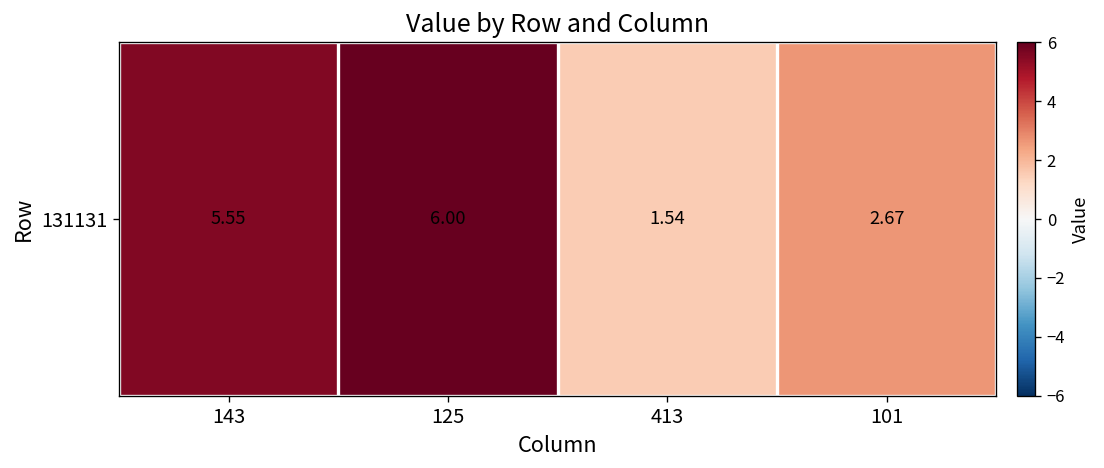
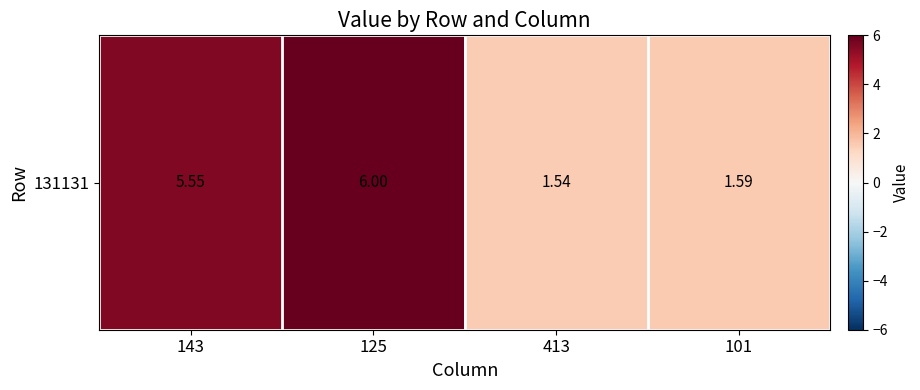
  {
    "131131": {
      "143": 5.55,
      "125": 6.00,
      "413": 1.54,
-     "101": 2.67
+     "101": 1.59
    }
  }
